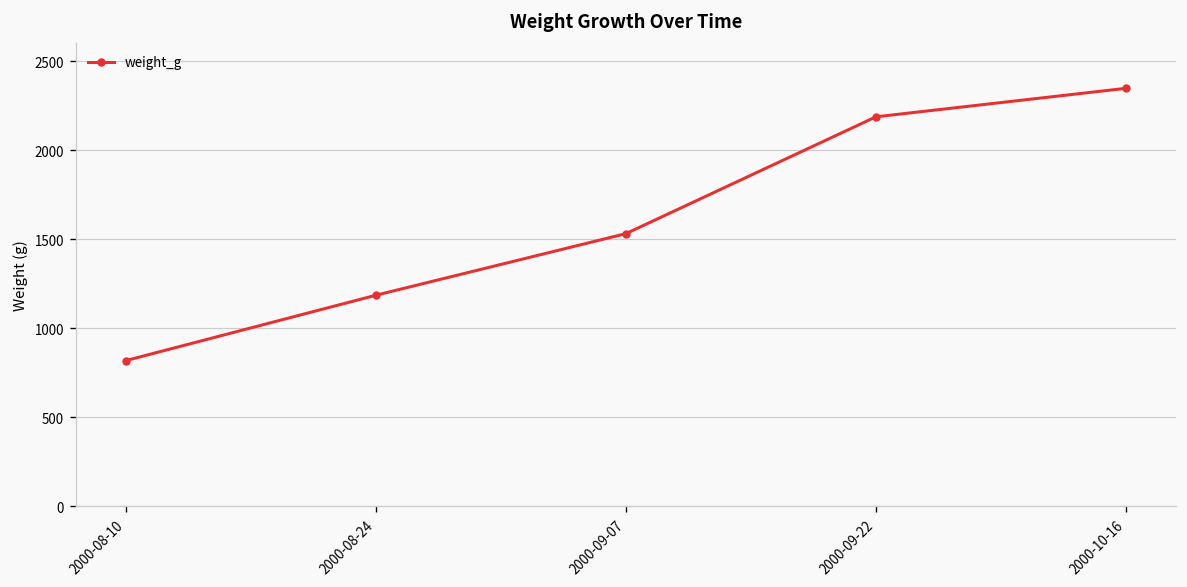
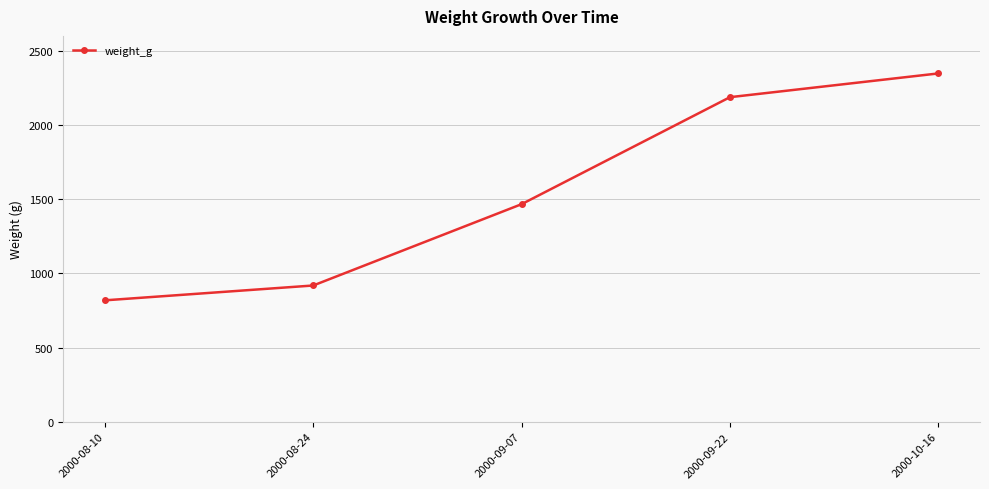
  {
    "2000-08-10": 820,
-   "2000-08-24": 1190,
-   "2000-09-07": 1530,
+   "2000-08-24": 920,
+   "2000-09-07": 1470,
    "2000-09-22": 2190,
    "2000-10-16": 2350
  }
